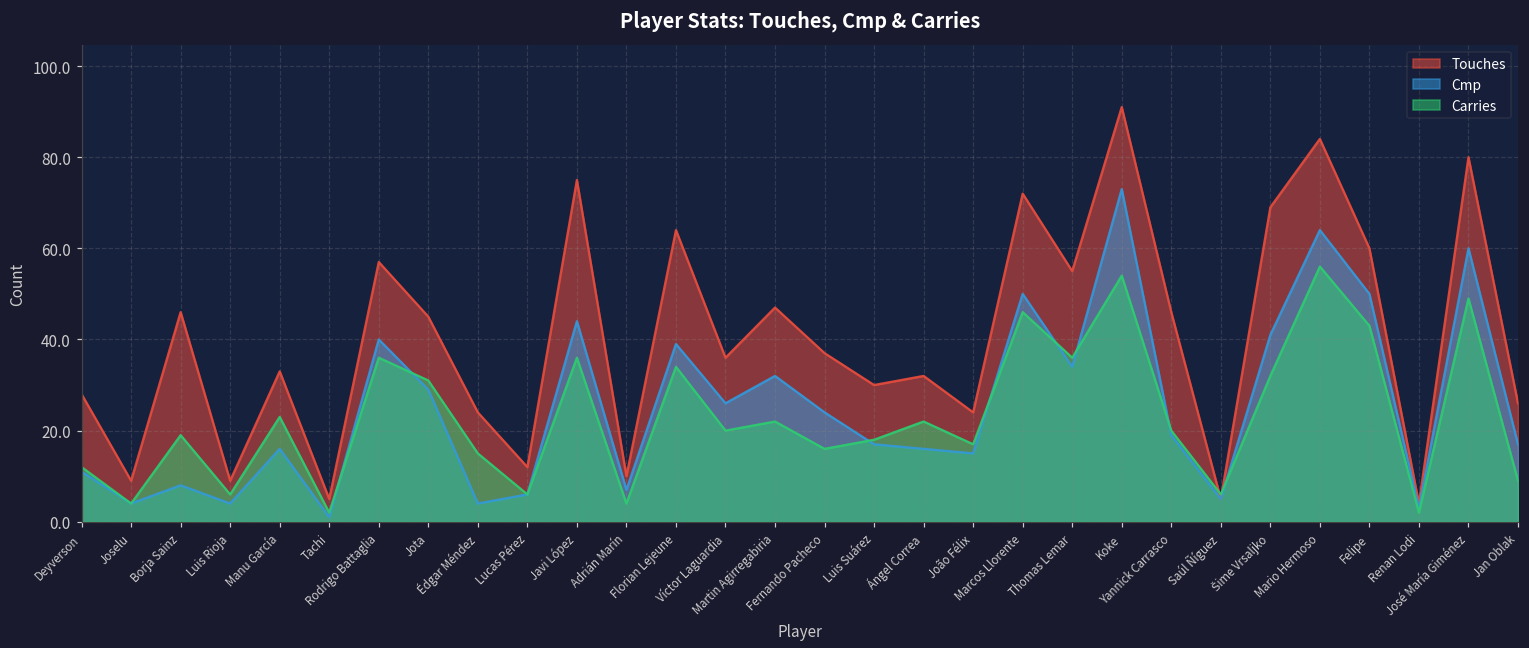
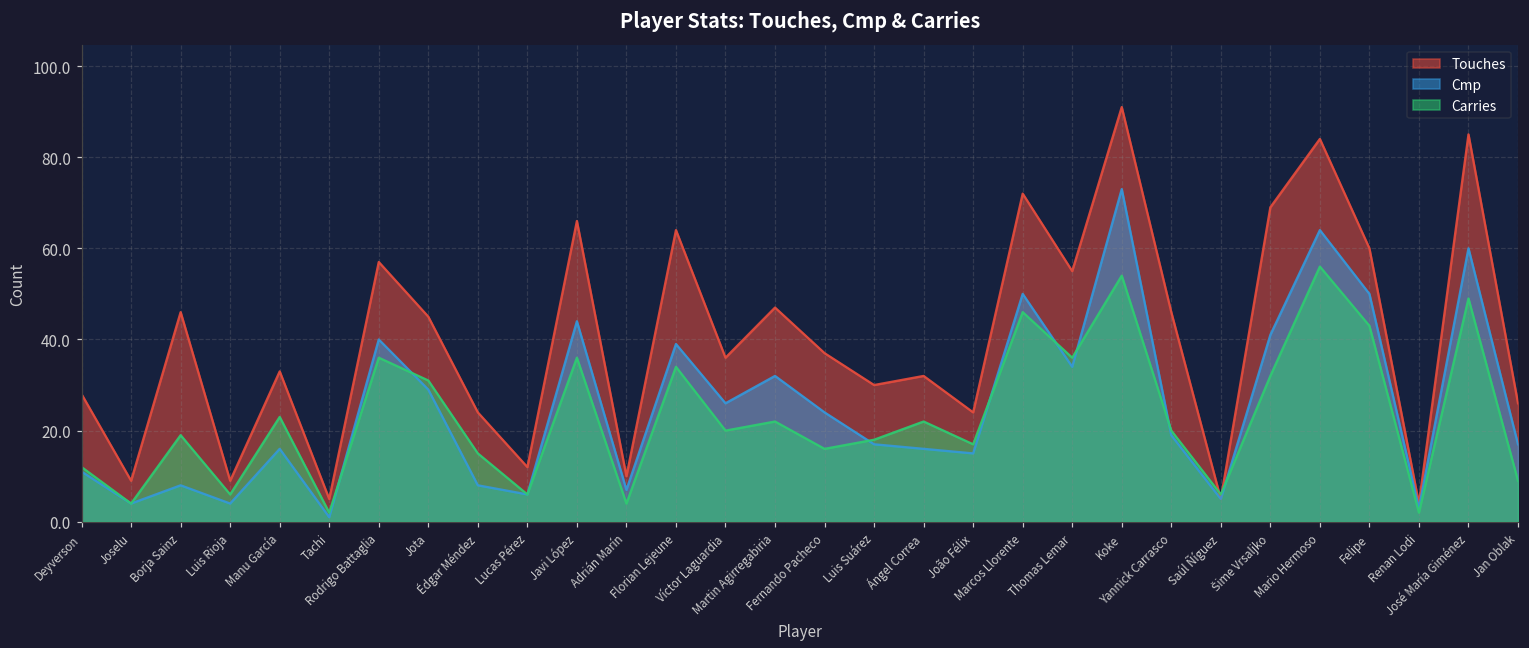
  {
    "Touches": {
      "Deyverson": 28,
      "Joselu": 9,
      "Borja Sainz": 46,
      "Luis Rioja": 9,
      "Manu García": 33,
      "Tachi": 5,
      "Rodrigo Battaglia": 57,
      "Jota": 45,
      "Édgar Méndez": 24,
      "Lucas Pérez": 12,
-     "Javi López": 75,
+     "Javi López": 66,
      "Adrián Marín": 10,
      "Florian Lejeune": 64,
      "Víctor Laguardia": 36,
      "Martin Agirregabiria": 47,
      "Fernando Pacheco": 37,
      "Luis Suárez": 30,
      "Ángel Correa": 32,
      "João Félix": 24,
      "Marcos Llorente": 72,
      "Thomas Lemar": 55,
      "Koke": 91,
      "Yannick Carrasco": 46,
      "Šime Vrsaljko": 69,
      "Mario Hermoso": 84,
      "Felipe": 60,
      "Renan Lodi": 4,
-     "José María Giménez": 80,
+     "José María Giménez": 85,
      "Jan Oblak": 26
    },
    "Cmp": {
      "Deyverson": 11,
      "Borja Sainz": 8,
      "Luis Rioja": 4,
      "Manu García": 16,
      "Tachi": 1,
      "Rodrigo Battaglia": 40,
      "Jota": 29,
-     "Édgar Méndez": 4,
+     "Édgar Méndez": 8,
      "Javi López": 44,
      "Adrián Marín": 7,
      "Florian Lejeune": 39,
      "Víctor Laguardia": 26,
      "Martin Agirregabiria": 32,
      "Fernando Pacheco": 24,
      "Luis Suárez": 17,
      "Ángel Correa": 16,
      "João Félix": 15,
      "Marcos Llorente": 50,
      "Thomas Lemar": 34,
      "Koke": 73,
      "Yannick Carrasco": 19,
      "Šime Vrsaljko": 41,
      "Mario Hermoso": 64,
      "Felipe": 50,
      "Renan Lodi": 3,
      "José María Giménez": 60,
      "Jan Oblak": 17
    },
    "Carries": {
      "Deyverson": 12,
      "Borja Sainz": 19,
      "Luis Rioja": 6,
      "Manu García": 23,
      "Tachi": 2,
      "Rodrigo Battaglia": 36,
      "Jota": 31,
      "Édgar Méndez": 15,
      "Javi López": 36,
      "Adrián Marín": 4,
      "Florian Lejeune": 34,
      "Víctor Laguardia": 20,
      "Martin Agirregabiria": 22,
      "Fernando Pacheco": 16,
      "Luis Suárez": 18,
      "Ángel Correa": 22,
      "João Félix": 17,
      "Marcos Llorente": 46,
      "Thomas Lemar": 36,
      "Koke": 54,
      "Yannick Carrasco": 20,
      "Saúl Ñíguez": 6,
      "Šime Vrsaljko": 32,
      "Mario Hermoso": 56,
      "Felipe": 43,
      "Renan Lodi": 2,
      "José María Giménez": 49,
      "Jan Oblak": 9
    }
  }
